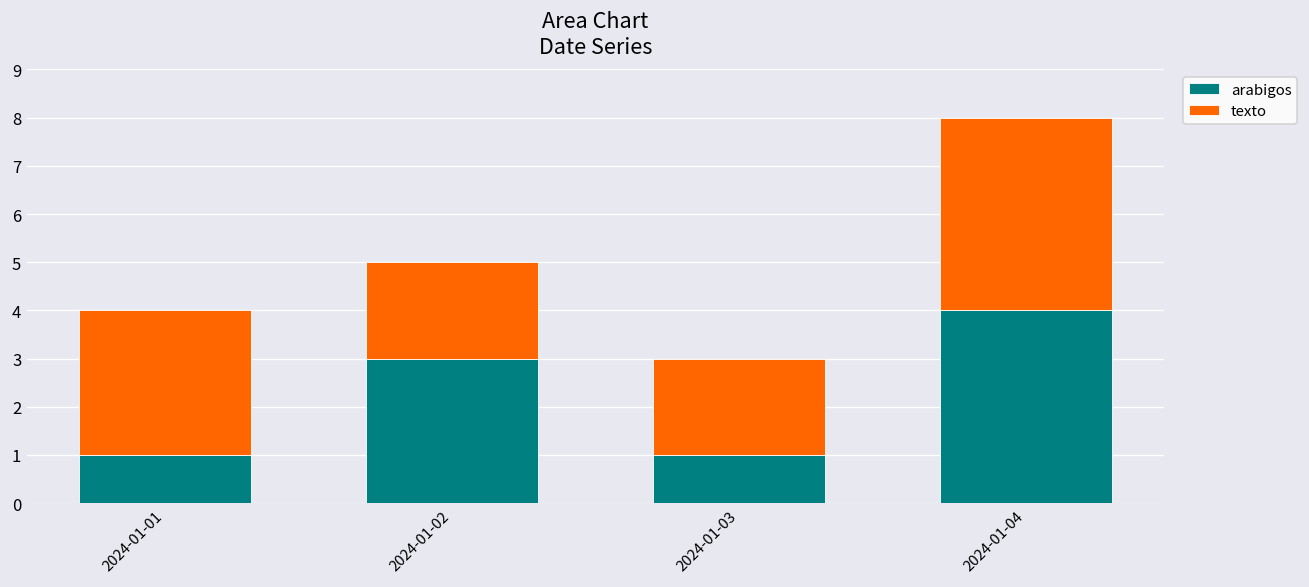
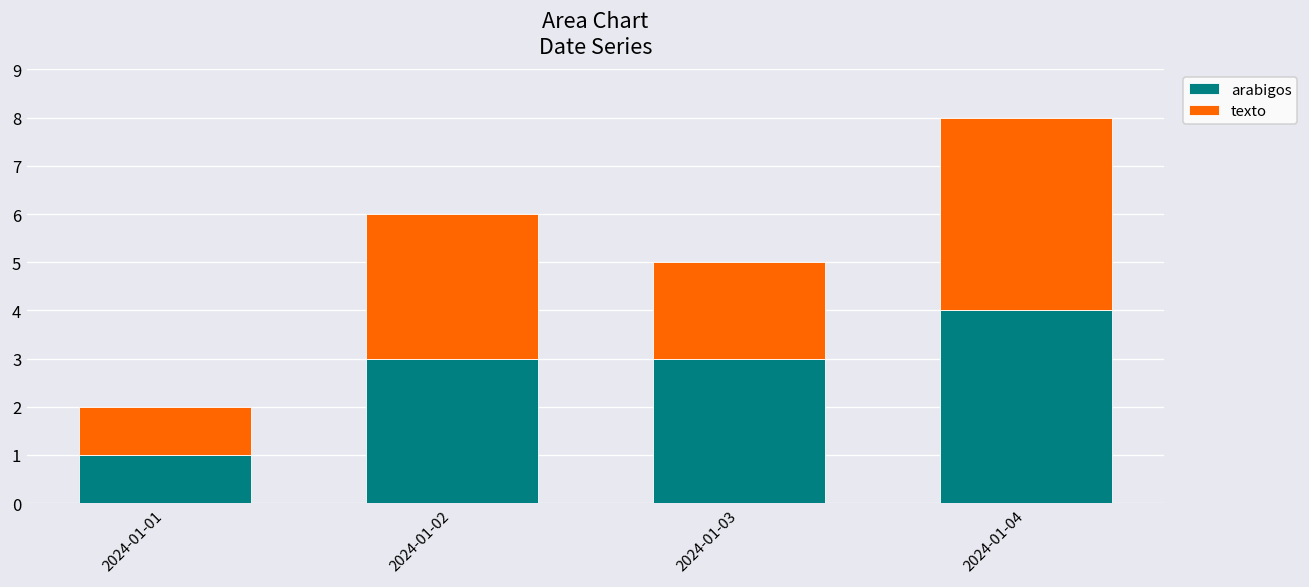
  {
    "arabigos": {
      "2024-01-01": 1,
      "2024-01-02": 3,
-     "2024-01-03": 1,
+     "2024-01-03": 3,
      "2024-01-04": 4
    },
    "texto": {
-     "2024-01-01": 3,
-     "2024-01-02": 2,
+     "2024-01-01": 1,
+     "2024-01-02": 3,
      "2024-01-03": 2,
      "2024-01-04": 4
    }
  }
